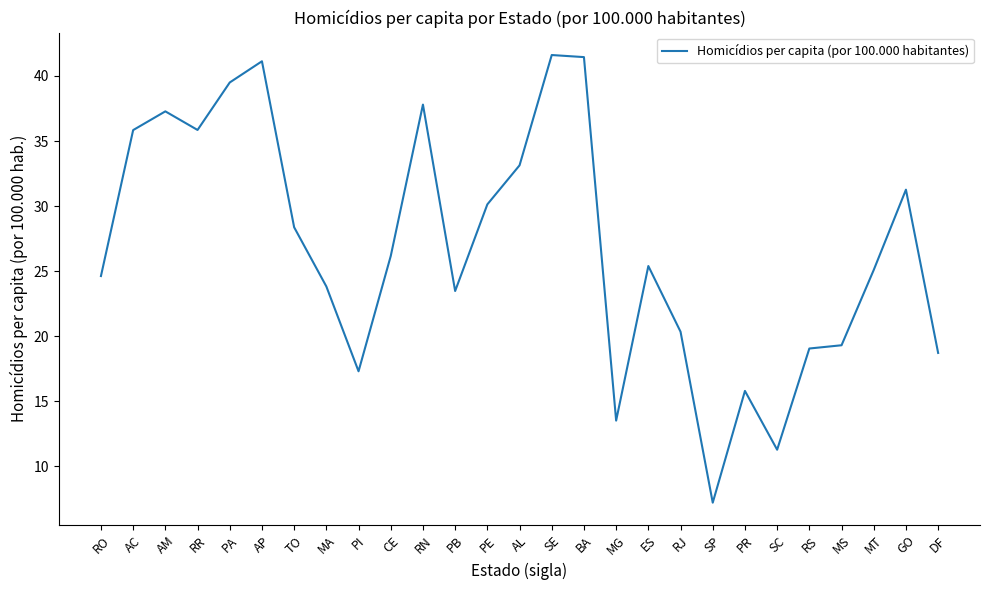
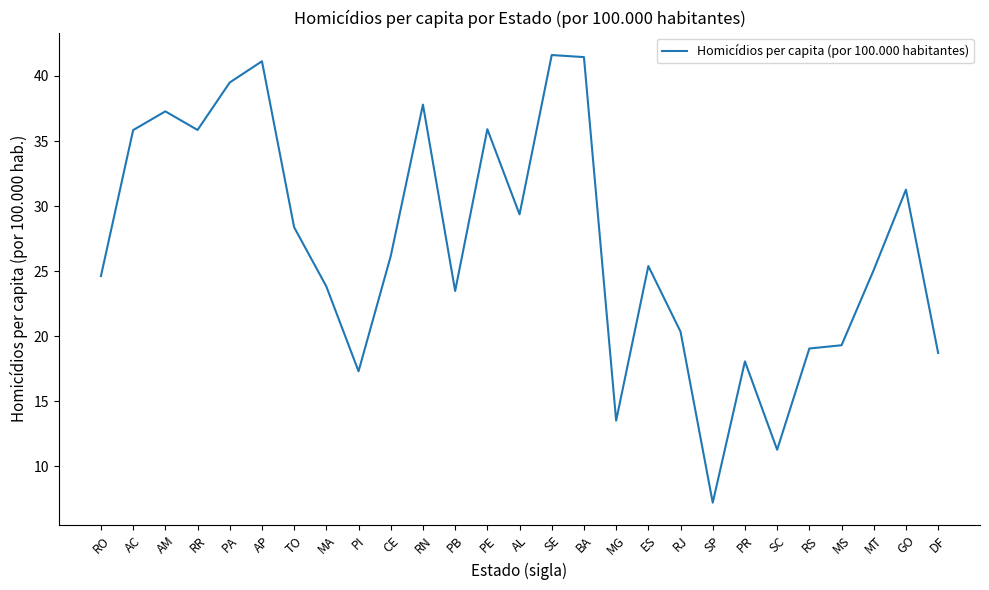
  {
    "RO": 24.6,
    "AC": 35.8,
    "AM": 37.3,
    "RR": 35.9,
    "PA": 39.5,
    "AP": 41.1,
    "TO": 28.4,
    "MA": 23.8,
    "PI": 17.3,
    "CE": 26.2,
    "RN": 37.8,
    "PB": 23.5,
-   "PE": 30.1,
-   "AL": 33.1,
+   "PE": 35.9,
+   "AL": 29.4,
    "SE": 41.6,
    "BA": 41.5,
    "MG": 13.5,
    "ES": 25.4,
    "RJ": 20.3,
    "SP": 7.2,
-   "PR": 15.8,
+   "PR": 18.1,
    "SC": 11.3,
    "RS": 19.1,
    "MS": 19.3,
    "MT": 25.1,
    "GO": 31.3,
    "DF": 18.7
  }
